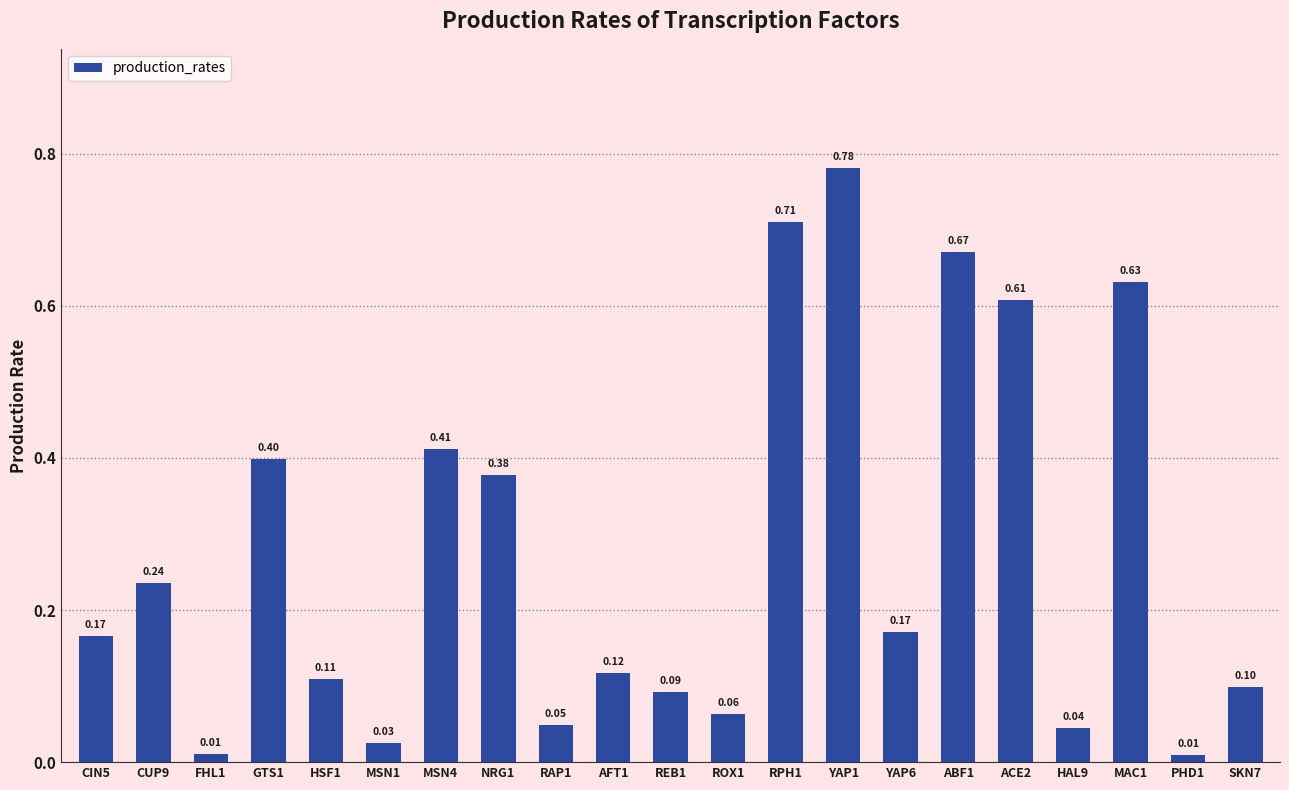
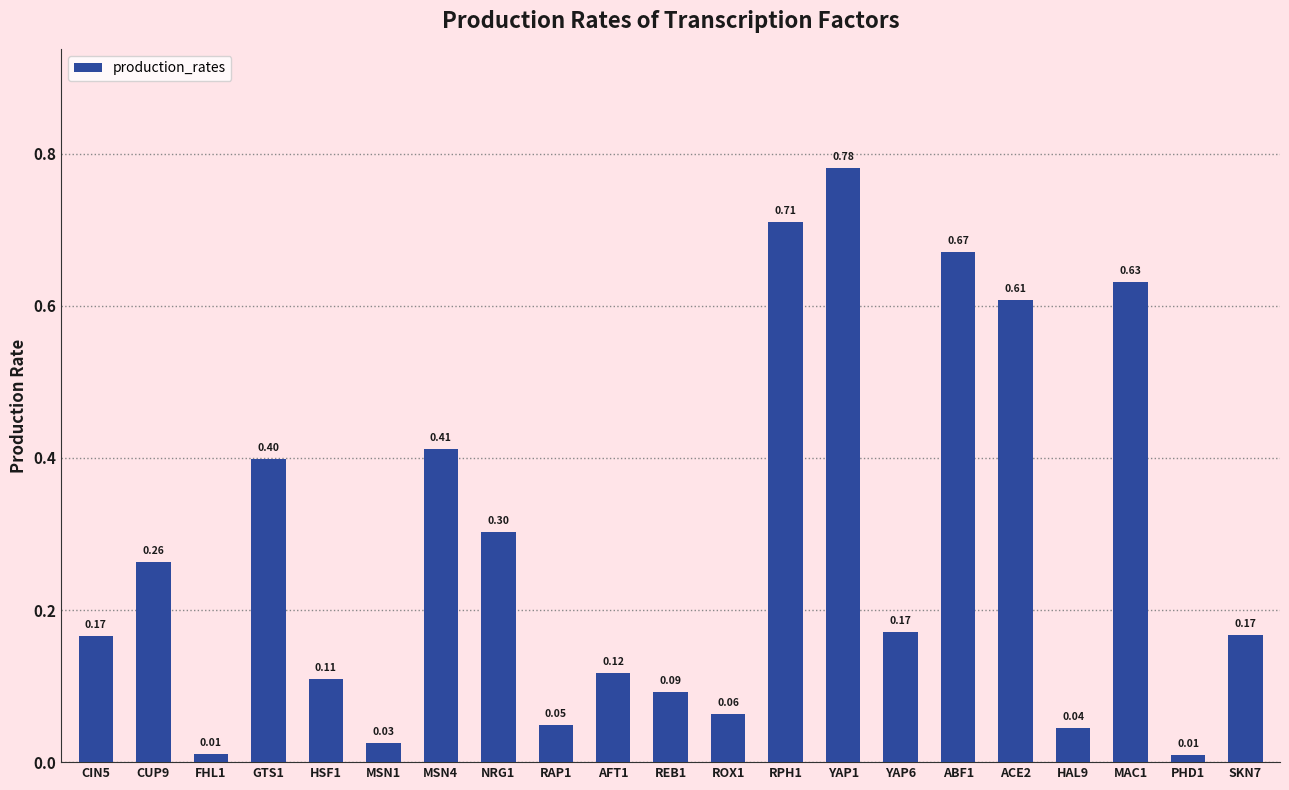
  {
    "CIN5": 0.17,
-   "CUP9": 0.24,
+   "CUP9": 0.26,
    "FHL1": 0.01,
    "GTS1": 0.40,
    "HSF1": 0.11,
    "MSN1": 0.03,
    "MSN4": 0.41,
-   "NRG1": 0.38,
+   "NRG1": 0.30,
    "RAP1": 0.05,
    "AFT1": 0.12,
    "REB1": 0.09,
    "ROX1": 0.06,
    "RPH1": 0.71,
    "YAP1": 0.78,
    "YAP6": 0.17,
    "ABF1": 0.67,
    "ACE2": 0.61,
    "HAL9": 0.04,
    "MAC1": 0.63,
    "PHD1": 0.01,
-   "SKN7": 0.10
+   "SKN7": 0.17
  }
